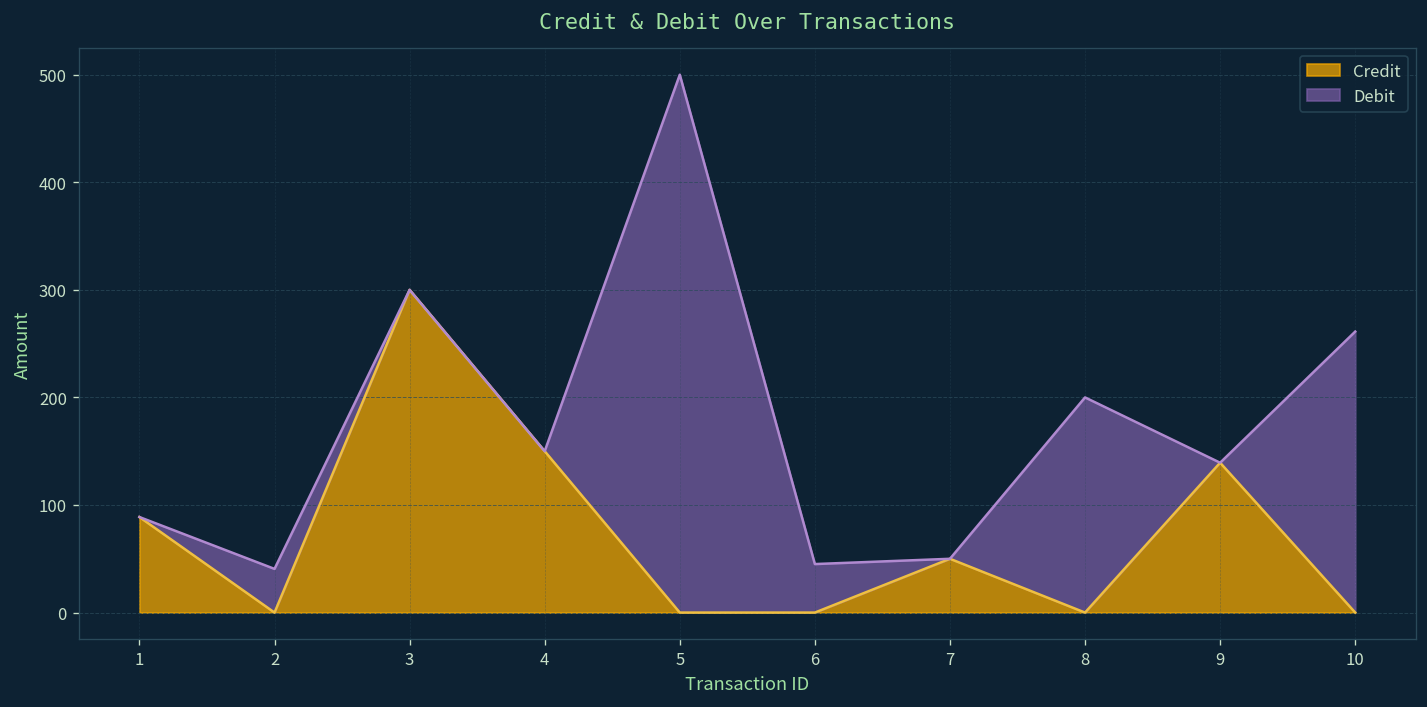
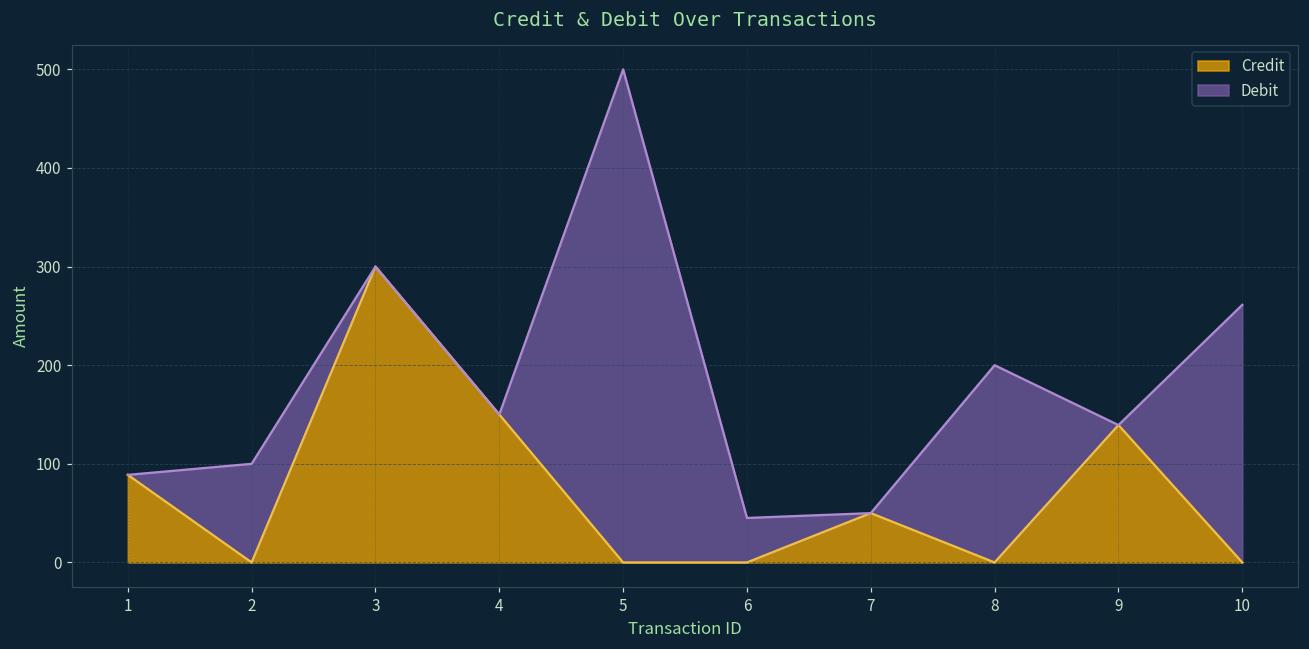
  {
    "Credit": {
      "2": 0,
      "5": 0,
      "6": 0,
      "8": 0,
      "10": 0
    },
    "Debit": {
-     "2": 40,
+     "2": 100,
      "5": 500,
      "6": 50,
      "8": 200,
      "10": 260
    }
  }
